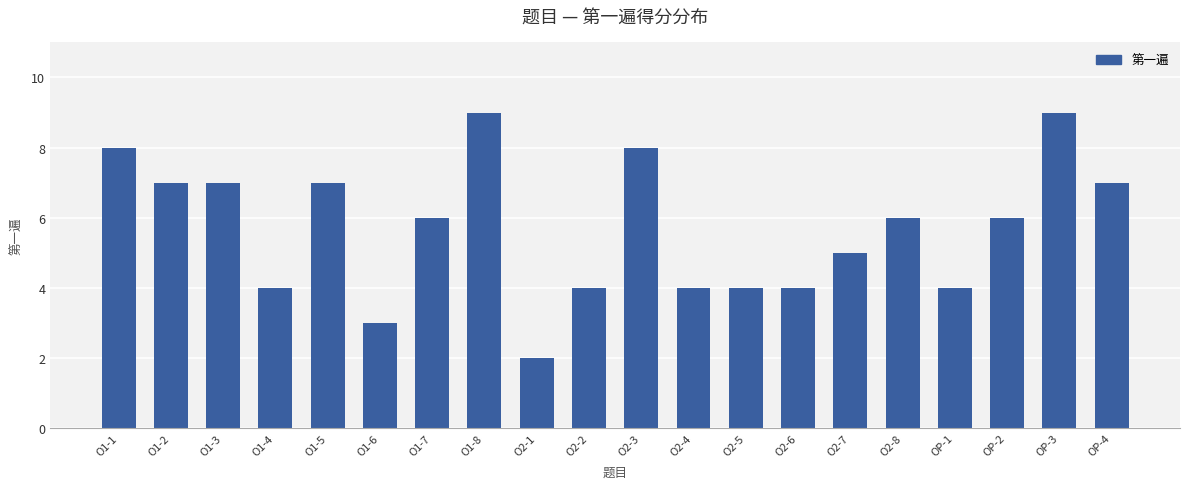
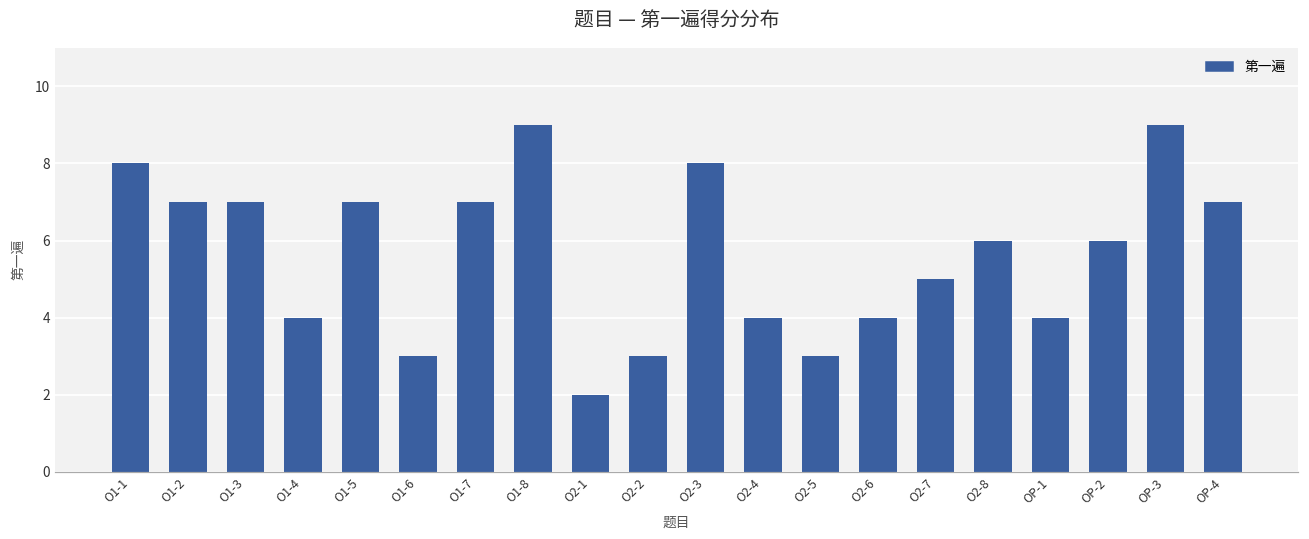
  {
    "O1-1": 8,
    "O1-2": 7,
    "O1-3": 7,
    "O1-4": 4,
    "O1-5": 7,
    "O1-6": 3,
-   "O1-7": 6,
+   "O1-7": 7,
    "O1-8": 9,
    "O2-1": 2,
-   "O2-2": 4,
+   "O2-2": 3,
    "O2-3": 8,
    "O2-4": 4,
-   "O2-5": 4,
+   "O2-5": 3,
    "O2-6": 4,
    "O2-7": 5,
    "O2-8": 6,
    "OP-1": 4,
    "OP-2": 6,
    "OP-3": 9,
    "OP-4": 7
  }
